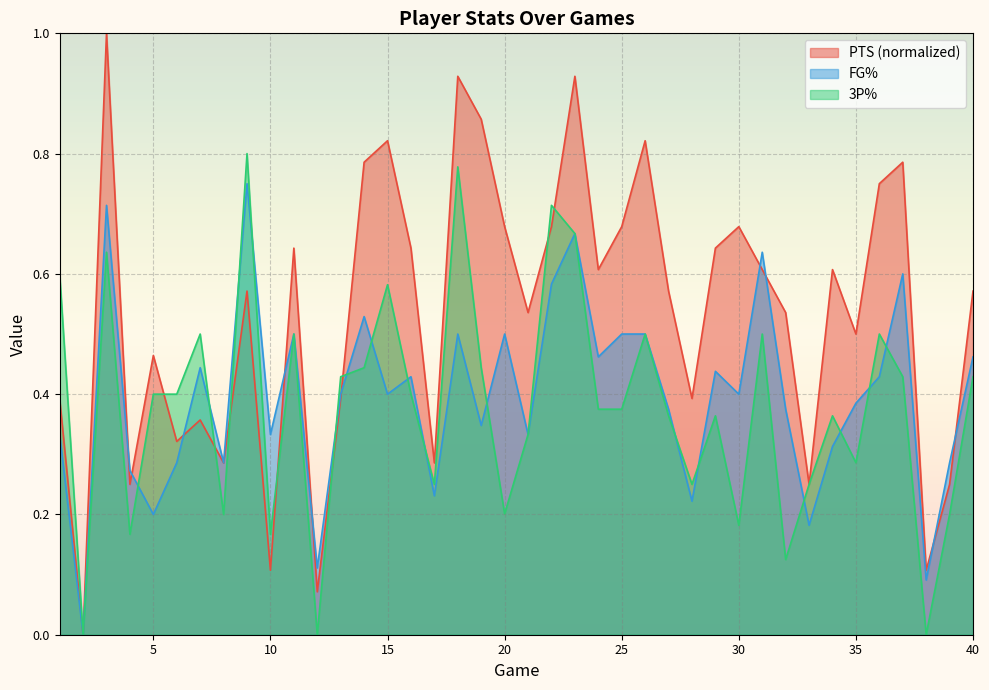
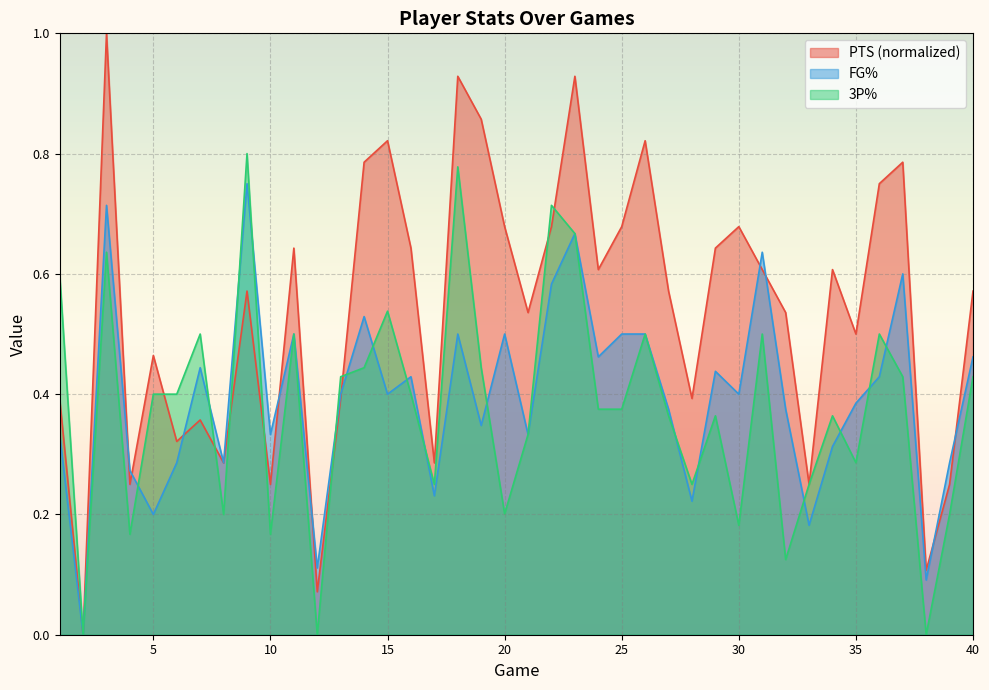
  {
    "PTS (normalized)": {
      "5": 0.46,
-     "10": 0.11,
+     "10": 0.25,
      "15": 0.82,
      "20": 0.68,
      "25": 0.68,
      "30": 0.68,
      "35": 0.50,
      "40": 0.57
    },
    "FG%": {
      "5": 0.20,
      "10": 0.33,
      "15": 0.40,
      "20": 0.50,
      "25": 0.50,
      "30": 0.40,
      "35": 0.39,
      "40": 0.46
    },
    "3P%": {
      "5": 0.40,
      "10": 0.17,
-     "15": 0.58,
+     "15": 0.54,
      "20": 0.20,
      "25": 0.38,
      "30": 0.18,
      "35": 0.29,
      "40": 0.43
    }
  }
